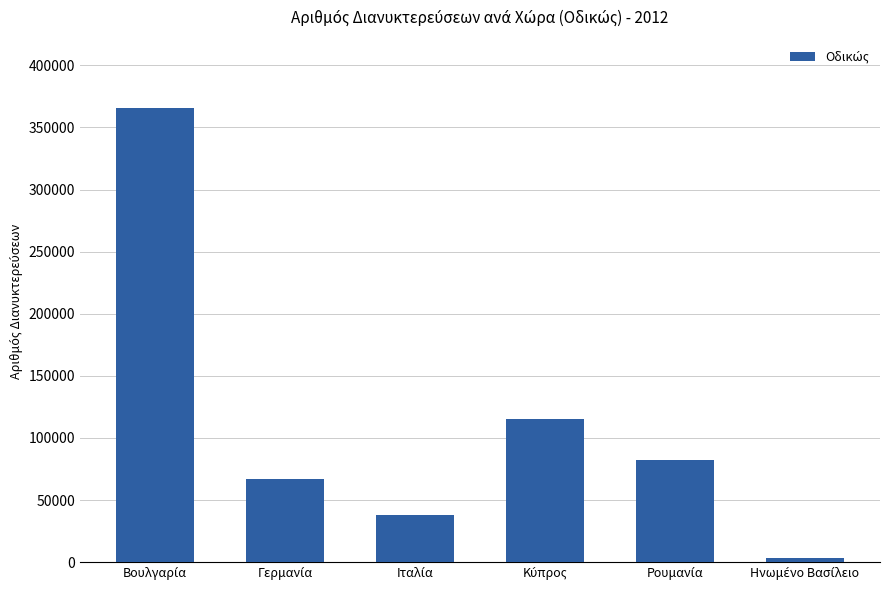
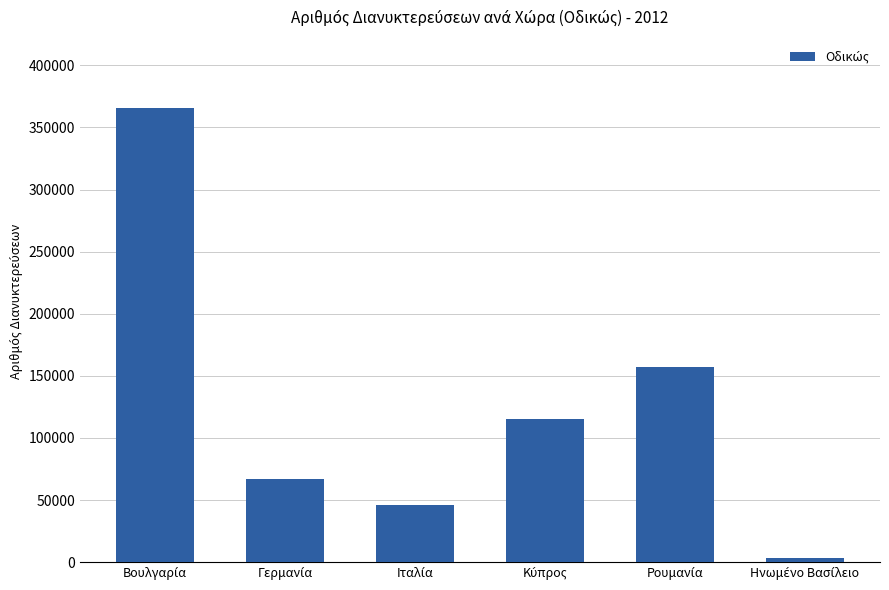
  {
    "Βουλγαρία": 366000,
    "Γερμανία": 67000,
-   "Ιταλία": 38000,
+   "Ιταλία": 46000,
    "Κύπρος": 115000,
-   "Ρουμανία": 82000,
+   "Ρουμανία": 157000,
    "Ηνωμένο Βασίλειο": 4000
  }
